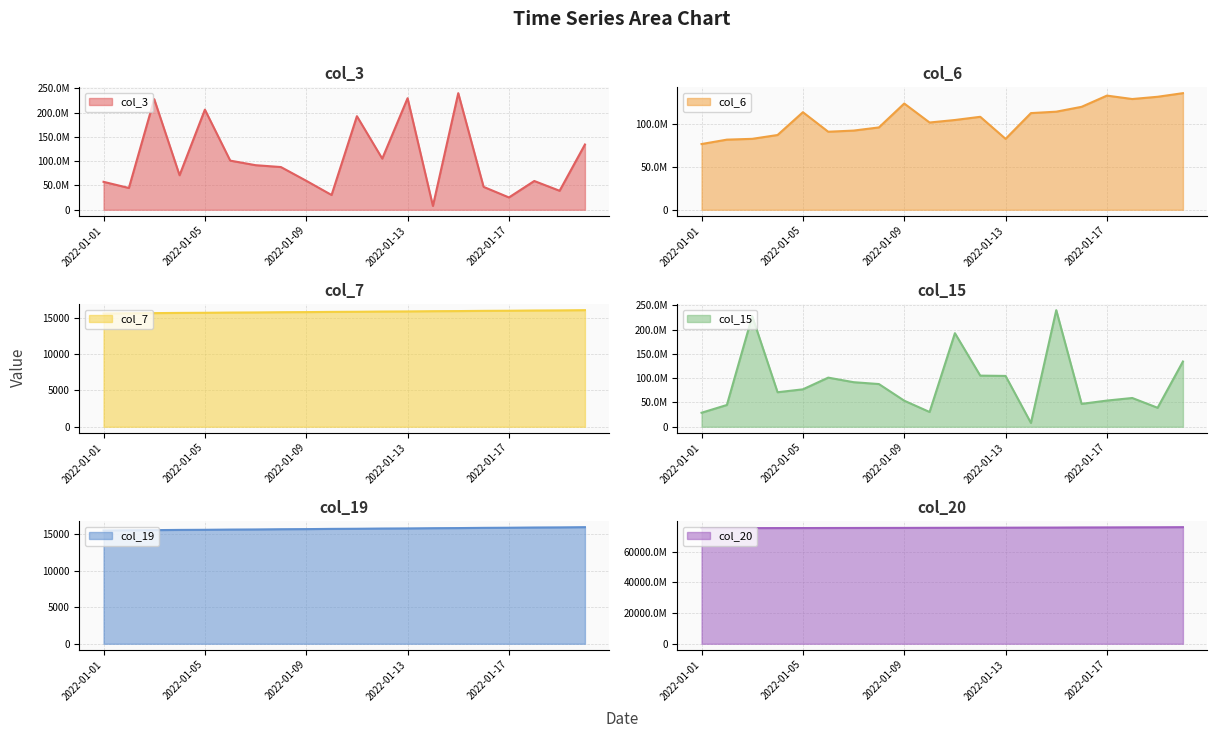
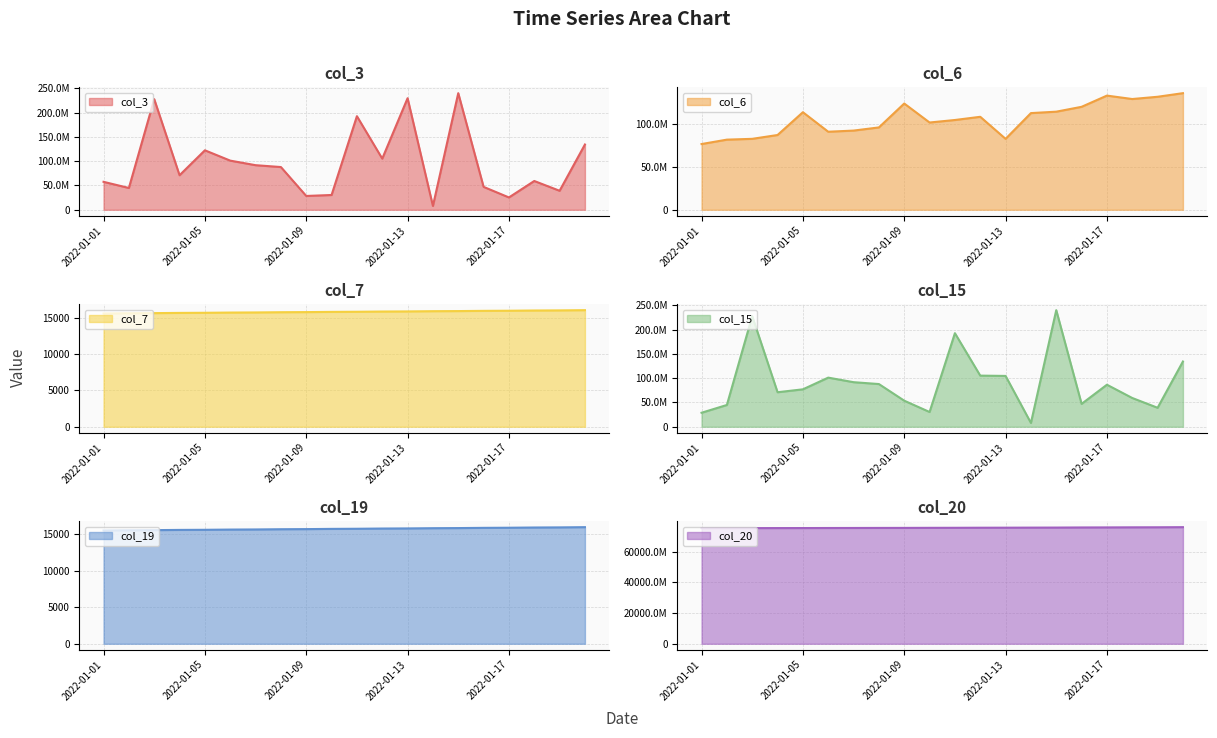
  {
    "col_3": {
      "2022-01-01": 60000000,
-     "2022-01-05": 210000000,
-     "2022-01-09": 60000000,
+     "2022-01-05": 120000000,
+     "2022-01-09": 30000000,
      "2022-01-13": 230000000,
      "2022-01-17": 30000000
    },
    "col_6": {
      "2022-01-01": 80000000,
      "2022-01-05": 110000000,
      "2022-01-09": 120000000,
      "2022-01-13": 80000000,
      "2022-01-17": 130000000
    },
    "col_7": {
      "2022-01-05": 16000,
      "2022-01-09": 16000,
      "2022-01-13": 16000,
      "2022-01-17": 16000
    },
    "col_15": {
      "2022-01-01": 30000000,
      "2022-01-05": 80000000,
      "2022-01-09": 50000000,
      "2022-01-13": 100000000,
-     "2022-01-17": 50000000
+     "2022-01-17": 90000000
    },
    "col_19": {
      "2022-01-05": 16000,
      "2022-01-09": 16000,
      "2022-01-13": 16000,
      "2022-01-17": 16000
    },
    "col_20": {
      "2022-01-05": 75000000000,
      "2022-01-09": 76000000000,
      "2022-01-13": 76000000000,
      "2022-01-17": 76000000000
    }
  }
